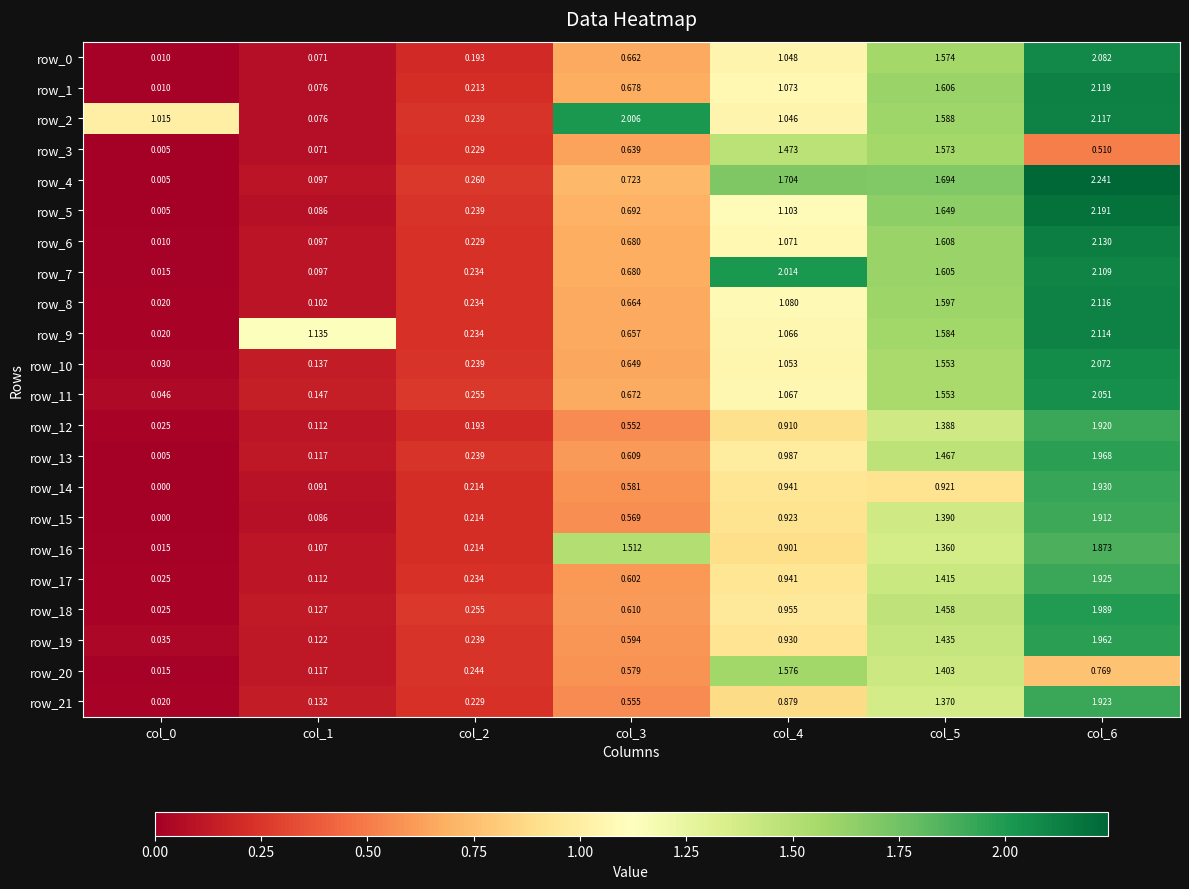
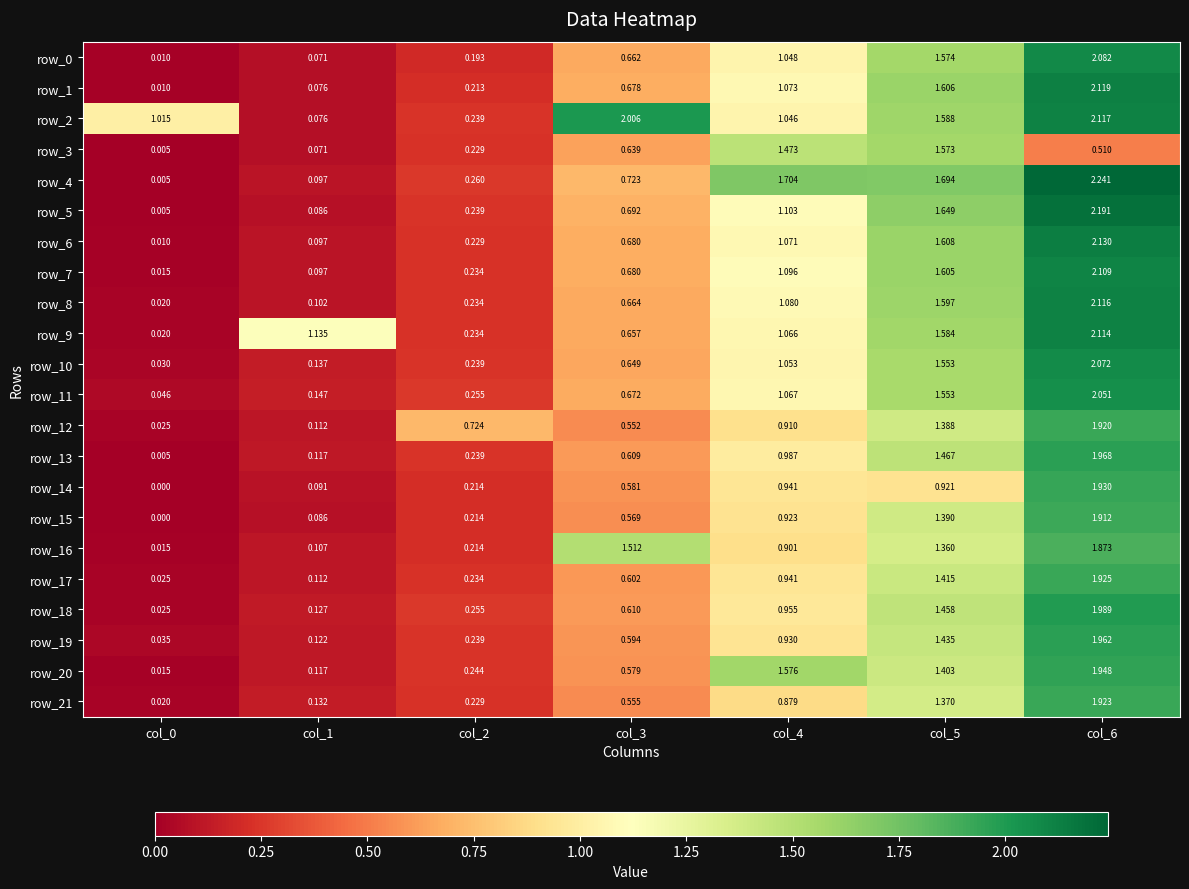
  {
    "row_0": {
      "col_0": 0.010,
      "col_1": 0.071,
      "col_2": 0.193,
      "col_3": 0.662,
      "col_4": 1.048,
      "col_5": 1.574,
      "col_6": 2.082
    },
    "row_1": {
      "col_0": 0.010,
      "col_1": 0.076,
      "col_2": 0.213,
      "col_3": 0.678,
      "col_4": 1.073,
      "col_5": 1.606,
      "col_6": 2.119
    },
    "row_2": {
      "col_0": 1.015,
      "col_1": 0.076,
      "col_2": 0.239,
      "col_3": 2.006,
      "col_4": 1.046,
      "col_5": 1.588,
      "col_6": 2.117
    },
    "row_3": {
      "col_0": 0.005,
      "col_1": 0.071,
      "col_2": 0.229,
      "col_3": 0.639,
      "col_4": 1.473,
      "col_5": 1.573,
      "col_6": 0.510
    },
    "row_4": {
      "col_0": 0.005,
      "col_1": 0.097,
      "col_2": 0.260,
      "col_3": 0.723,
      "col_4": 1.704,
      "col_5": 1.694,
      "col_6": 2.241
    },
    "row_5": {
      "col_0": 0.005,
      "col_1": 0.086,
      "col_2": 0.239,
      "col_3": 0.692,
      "col_4": 1.103,
      "col_5": 1.649,
      "col_6": 2.191
    },
    "row_6": {
      "col_0": 0.010,
      "col_1": 0.097,
      "col_2": 0.229,
      "col_3": 0.680,
      "col_4": 1.071,
      "col_5": 1.608,
      "col_6": 2.130
    },
    "row_7": {
      "col_0": 0.015,
      "col_1": 0.097,
      "col_2": 0.234,
      "col_3": 0.680,
-     "col_4": 2.014,
+     "col_4": 1.096,
      "col_5": 1.605,
      "col_6": 2.109
    },
    "row_8": {
      "col_0": 0.020,
      "col_1": 0.102,
      "col_2": 0.234,
      "col_3": 0.664,
      "col_4": 1.080,
      "col_5": 1.597,
      "col_6": 2.116
    },
    "row_9": {
      "col_0": 0.020,
      "col_1": 1.135,
      "col_2": 0.234,
      "col_3": 0.657,
      "col_4": 1.066,
      "col_5": 1.584,
      "col_6": 2.114
    },
    "row_10": {
      "col_0": 0.030,
      "col_1": 0.137,
      "col_2": 0.239,
      "col_3": 0.649,
      "col_4": 1.053,
      "col_5": 1.553,
      "col_6": 2.072
    },
    "row_11": {
      "col_0": 0.046,
      "col_1": 0.147,
      "col_2": 0.255,
      "col_3": 0.672,
      "col_4": 1.067,
      "col_5": 1.553,
      "col_6": 2.051
    },
    "row_12": {
      "col_0": 0.025,
      "col_1": 0.112,
-     "col_2": 0.193,
+     "col_2": 0.724,
      "col_3": 0.552,
      "col_4": 0.910,
      "col_5": 1.388,
      "col_6": 1.920
    },
    "row_13": {
      "col_0": 0.005,
      "col_1": 0.117,
      "col_2": 0.239,
      "col_3": 0.609,
      "col_4": 0.987,
      "col_5": 1.467,
      "col_6": 1.968
    },
    "row_14": {
      "col_0": 0.000,
      "col_1": 0.091,
      "col_2": 0.214,
      "col_3": 0.581,
      "col_4": 0.941,
      "col_5": 0.921,
      "col_6": 1.930
    },
    "row_15": {
      "col_0": 0.000,
      "col_1": 0.086,
      "col_2": 0.214,
      "col_3": 0.569,
      "col_4": 0.923,
      "col_5": 1.390,
      "col_6": 1.912
    },
    "row_16": {
      "col_0": 0.015,
      "col_1": 0.107,
      "col_2": 0.214,
      "col_3": 1.512,
      "col_4": 0.901,
      "col_5": 1.360,
      "col_6": 1.873
    },
    "row_17": {
      "col_0": 0.025,
      "col_1": 0.112,
      "col_2": 0.234,
      "col_3": 0.602,
      "col_4": 0.941,
      "col_5": 1.415,
      "col_6": 1.925
    },
    "row_18": {
      "col_0": 0.025,
      "col_1": 0.127,
      "col_2": 0.255,
      "col_3": 0.610,
      "col_4": 0.955,
      "col_5": 1.458,
      "col_6": 1.989
    },
    "row_19": {
      "col_0": 0.035,
      "col_1": 0.122,
      "col_2": 0.239,
      "col_3": 0.594,
      "col_4": 0.930,
      "col_5": 1.435,
      "col_6": 1.962
    },
    "row_20": {
      "col_0": 0.015,
      "col_1": 0.117,
      "col_2": 0.244,
      "col_3": 0.579,
      "col_4": 1.576,
      "col_5": 1.403,
-     "col_6": 0.769
+     "col_6": 1.948
    },
    "row_21": {
      "col_0": 0.020,
      "col_1": 0.132,
      "col_2": 0.229,
      "col_3": 0.555,
      "col_4": 0.879,
      "col_5": 1.370,
      "col_6": 1.923
    }
  }
